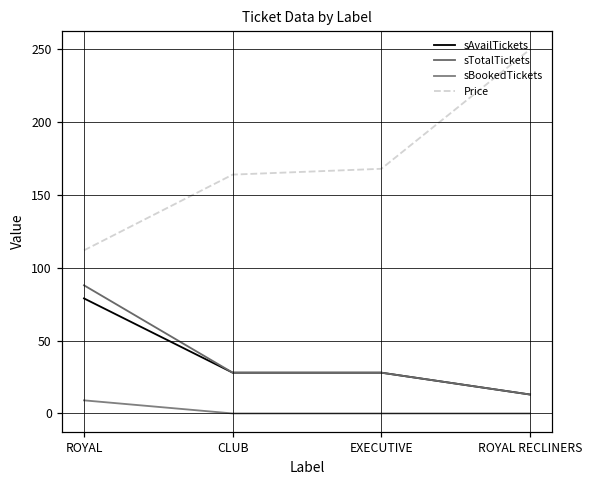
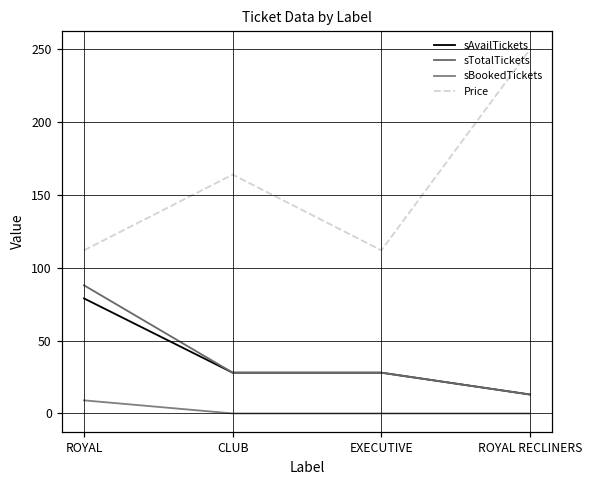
  {
    "sAvailTickets": {
      "ROYAL": 79
    },
    "Price": {
      "ROYAL": 112,
      "CLUB": 164,
-     "EXECUTIVE": 168,
+     "EXECUTIVE": 112,
      "ROYAL RECLINERS": 250
    }
  }
